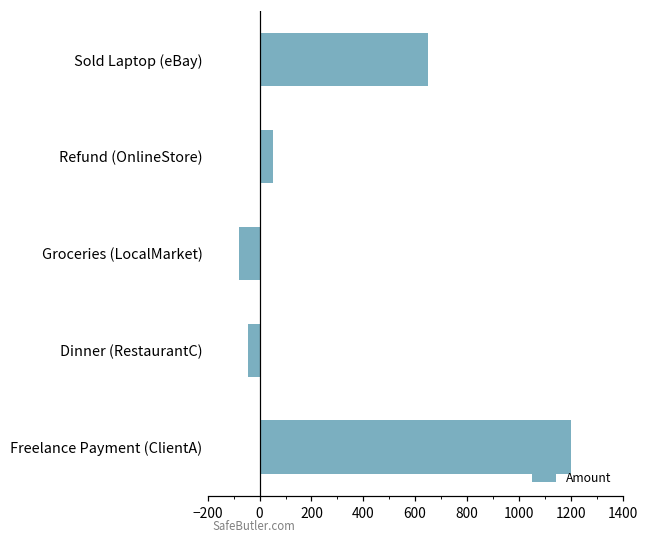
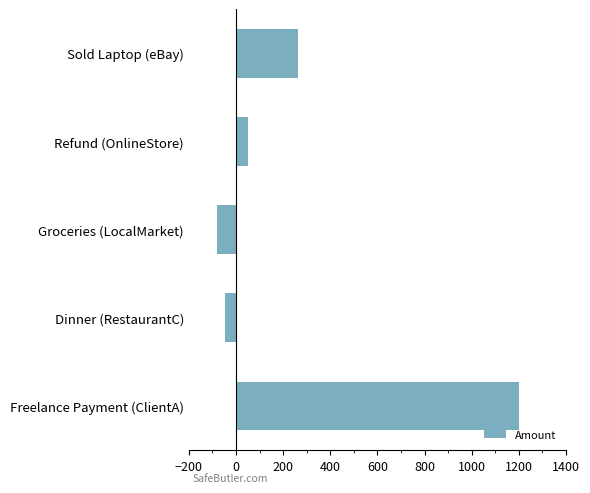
  {
-   "Sold Laptop (eBay)": 650,
+   "Sold Laptop (eBay)": 260,
    "Refund (OnlineStore)": 50,
    "Groceries (LocalMarket)": -80,
    "Dinner (RestaurantC)": -50,
    "Freelance Payment (ClientA)": 1200
  }
